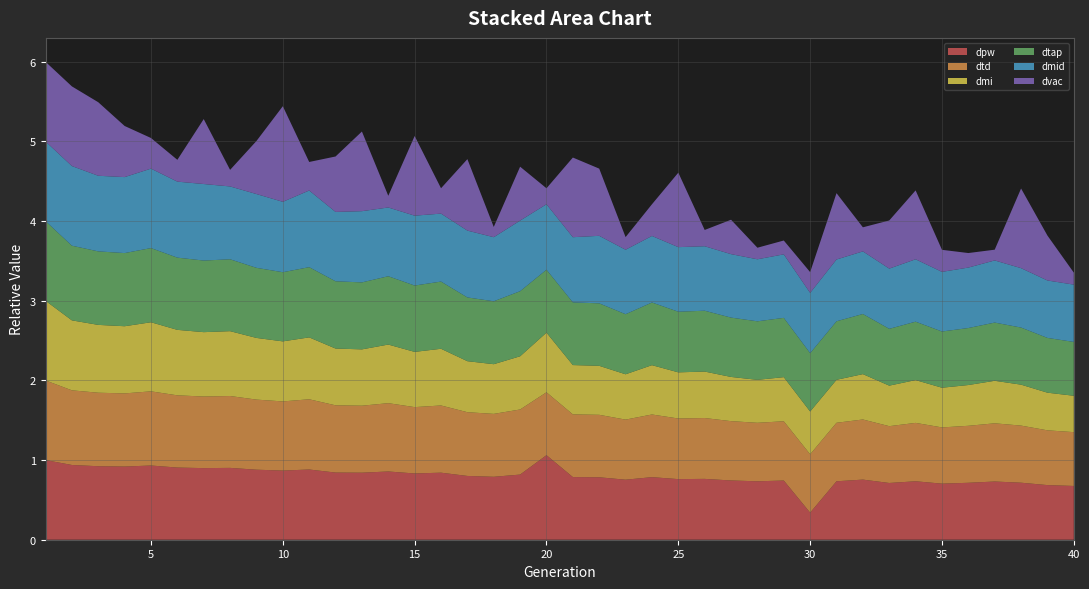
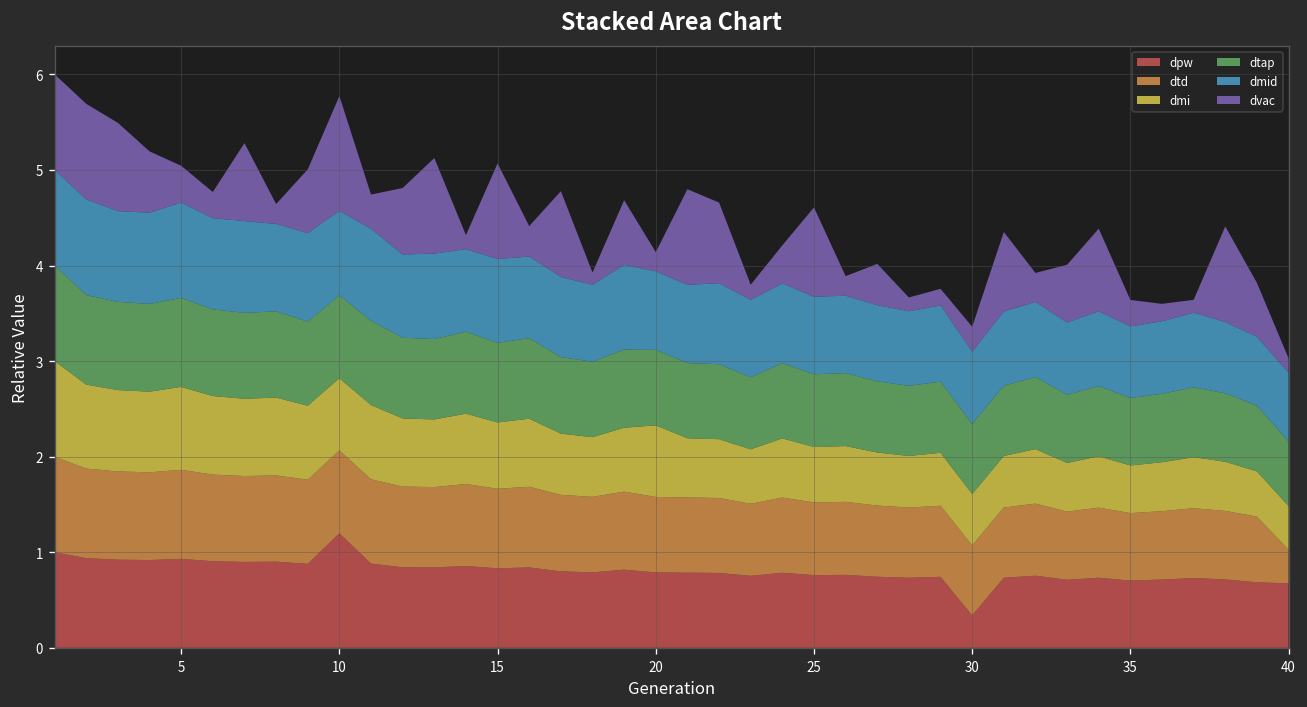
  {
    "dpw": {
      "5": 0.9,
-     "10": 0.9,
+     "10": 1.2,
      "15": 0.8,
-     "20": 1.1,
+     "20": 0.8,
      "25": 0.8,
      "30": 0.3,
      "35": 0.7,
      "40": 0.7
    },
    "dtd": {
      "5": 0.9,
      "10": 0.9,
      "15": 0.8,
      "20": 0.8,
      "25": 0.8,
      "30": 0.7,
      "35": 0.7,
-     "40": 0.7
+     "40": 0.4
    },
    "dmi": {
      "5": 0.9,
      "10": 0.8,
      "15": 0.7,
      "20": 0.7,
      "25": 0.6,
      "30": 0.5,
      "35": 0.5,
      "40": 0.5
    },
    "dtap": {
      "5": 0.9,
      "10": 0.9,
      "15": 0.8,
      "20": 0.8,
      "25": 0.8,
      "30": 0.7,
      "35": 0.7,
      "40": 0.7
    },
    "dmid": {
      "5": 1.0,
      "10": 0.9,
      "15": 0.9,
      "20": 0.8,
      "25": 0.8,
      "30": 0.8,
      "35": 0.7,
      "40": 0.7
    },
    "dvac": {
      "5": 0.4,
      "10": 1.2,
      "15": 1.0,
      "20": 0.2,
      "25": 0.9,
      "30": 0.3,
      "35": 0.3,
      "40": 0.2
    }
  }
